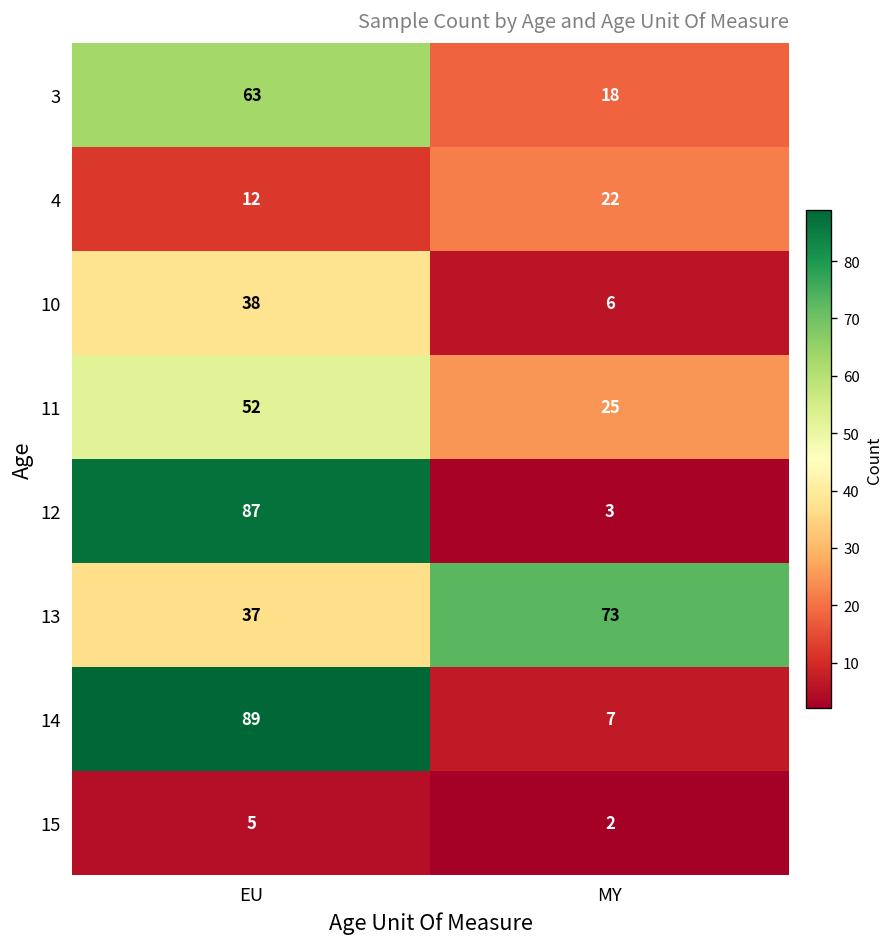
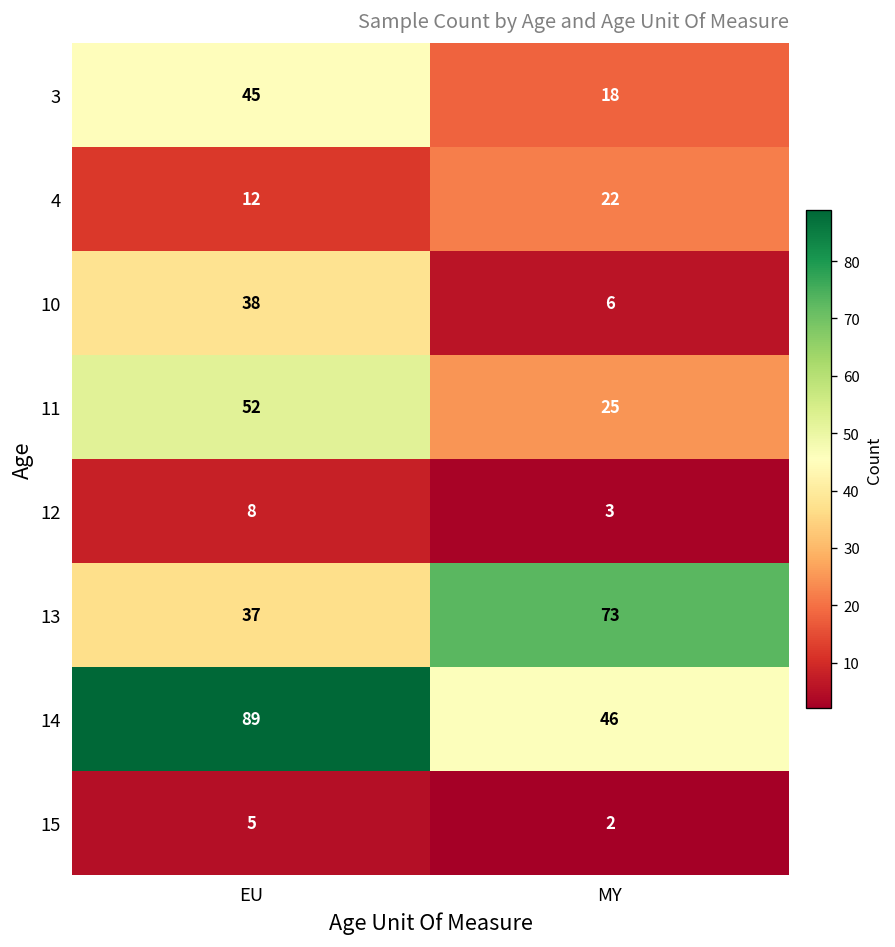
  {
    "3": {
-     "EU": 63,
+     "EU": 45,
      "MY": 18
    },
    "4": {
      "EU": 12,
      "MY": 22
    },
    "10": {
      "EU": 38,
      "MY": 6
    },
    "11": {
      "EU": 52,
      "MY": 25
    },
    "12": {
-     "EU": 87,
+     "EU": 8,
      "MY": 3
    },
    "13": {
      "EU": 37,
      "MY": 73
    },
    "14": {
      "EU": 89,
-     "MY": 7
+     "MY": 46
    },
    "15": {
      "EU": 5,
      "MY": 2
    }
  }
